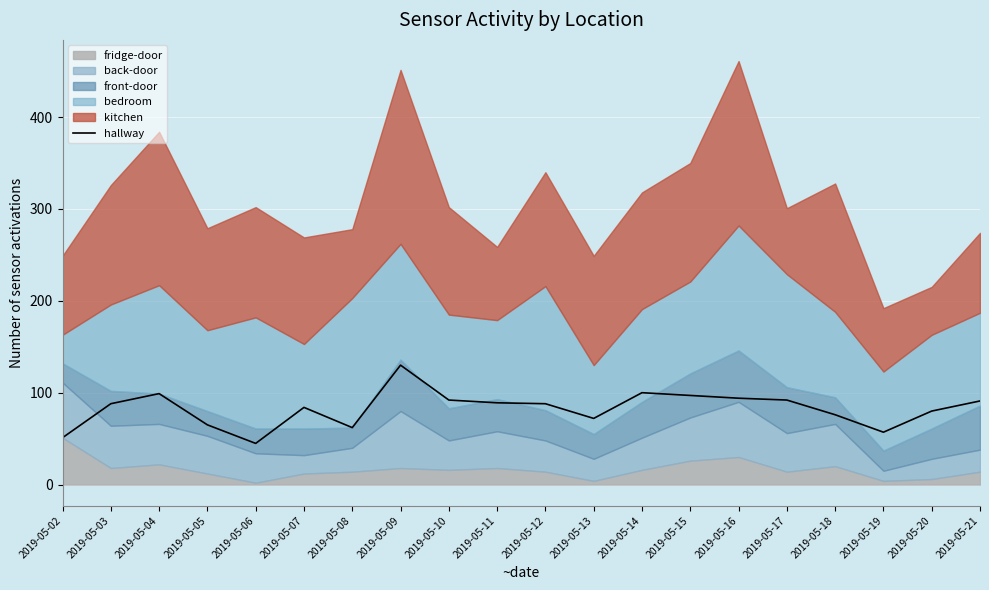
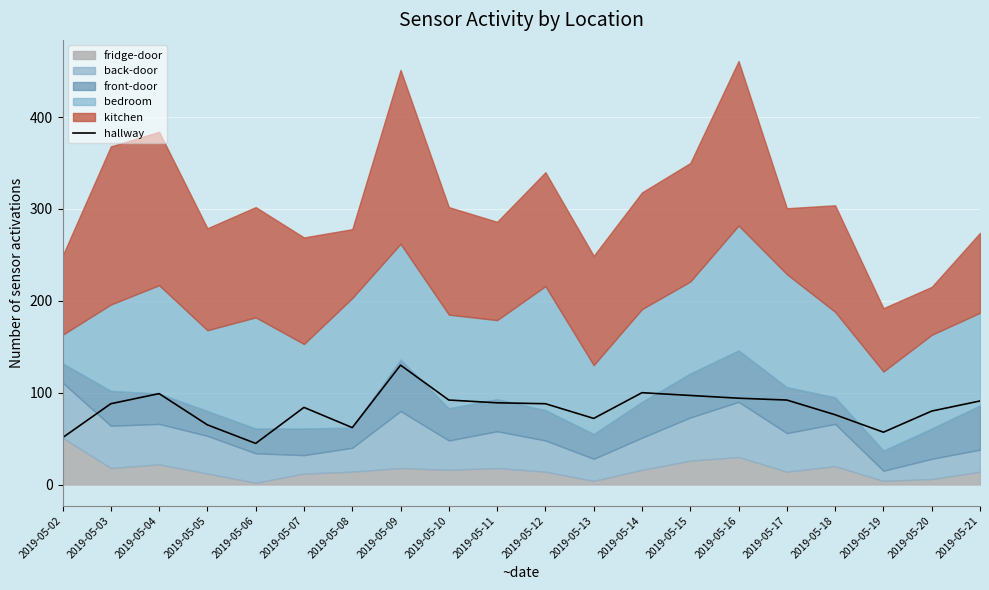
  {
    "hallway": {
      "2019-05-03": 90,
      "2019-05-05": 70,
      "2019-05-06": 40,
      "2019-05-07": 80,
      "2019-05-09": 130,
      "2019-05-10": 90,
      "2019-05-11": 90,
      "2019-05-12": 90,
      "2019-05-13": 70,
      "2019-05-14": 100,
      "2019-05-15": 100,
      "2019-05-16": 90,
      "2019-05-17": 90,
      "2019-05-18": 80,
      "2019-05-19": 60,
      "2019-05-20": 80,
      "2019-05-21": 90
    },
    "kitchen": {
      "2019-05-02": 90,
-     "2019-05-03": 130,
+     "2019-05-03": 170,
      "2019-05-05": 110,
      "2019-05-06": 120,
      "2019-05-07": 120,
      "2019-05-08": 80,
      "2019-05-09": 190,
      "2019-05-10": 120,
-     "2019-05-11": 80,
+     "2019-05-11": 110,
      "2019-05-12": 120,
      "2019-05-13": 120,
      "2019-05-14": 130,
      "2019-05-15": 130,
      "2019-05-16": 180,
      "2019-05-17": 70,
-     "2019-05-18": 140,
+     "2019-05-18": 120,
      "2019-05-19": 70,
      "2019-05-20": 50,
      "2019-05-21": 90
    }
  }
